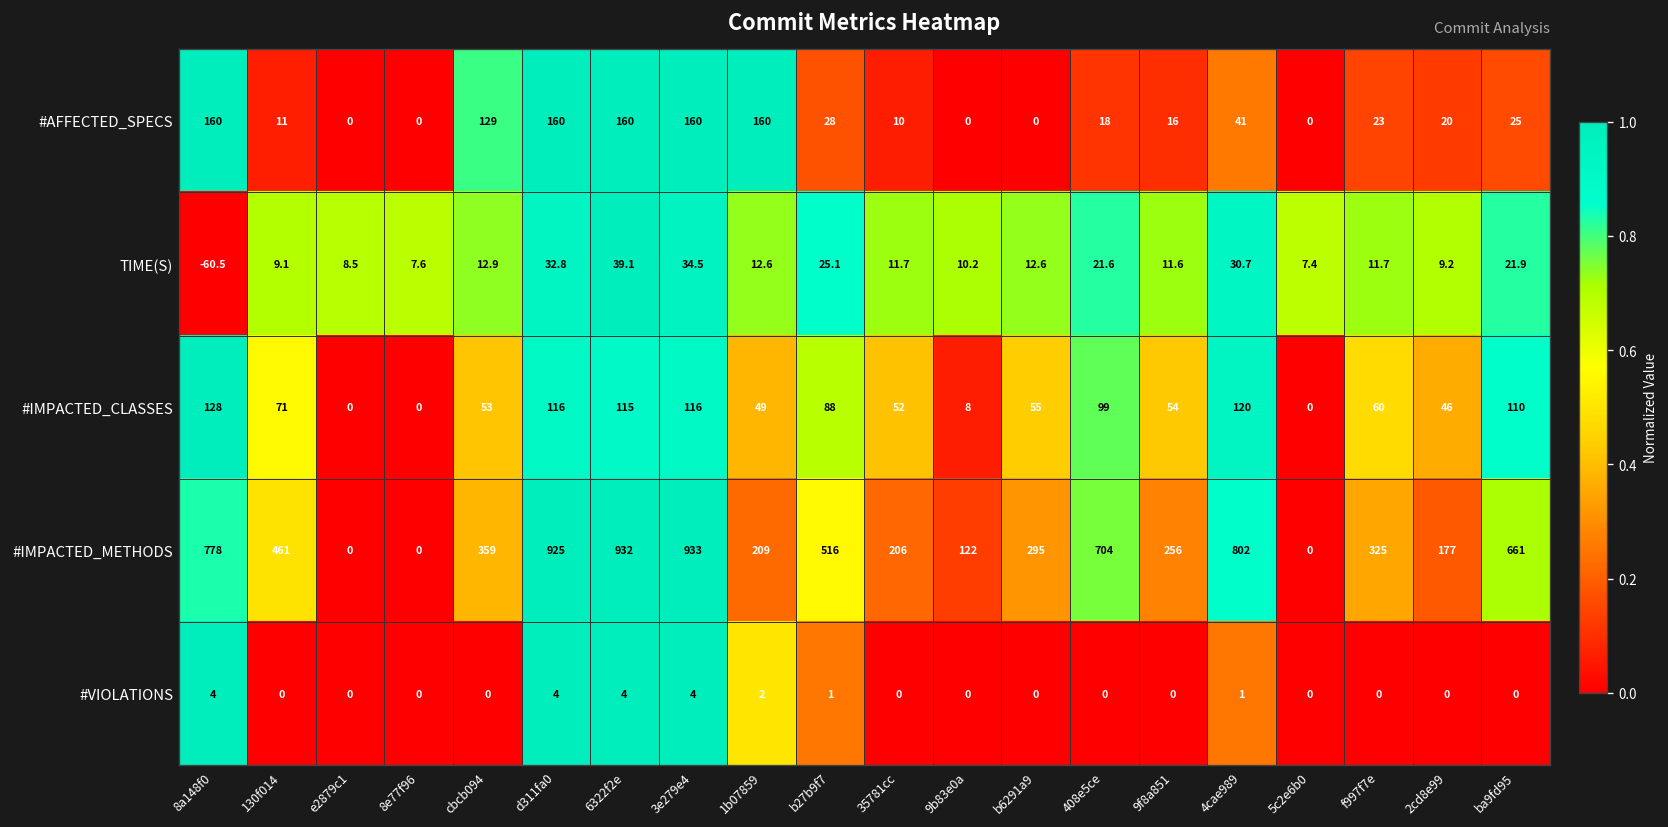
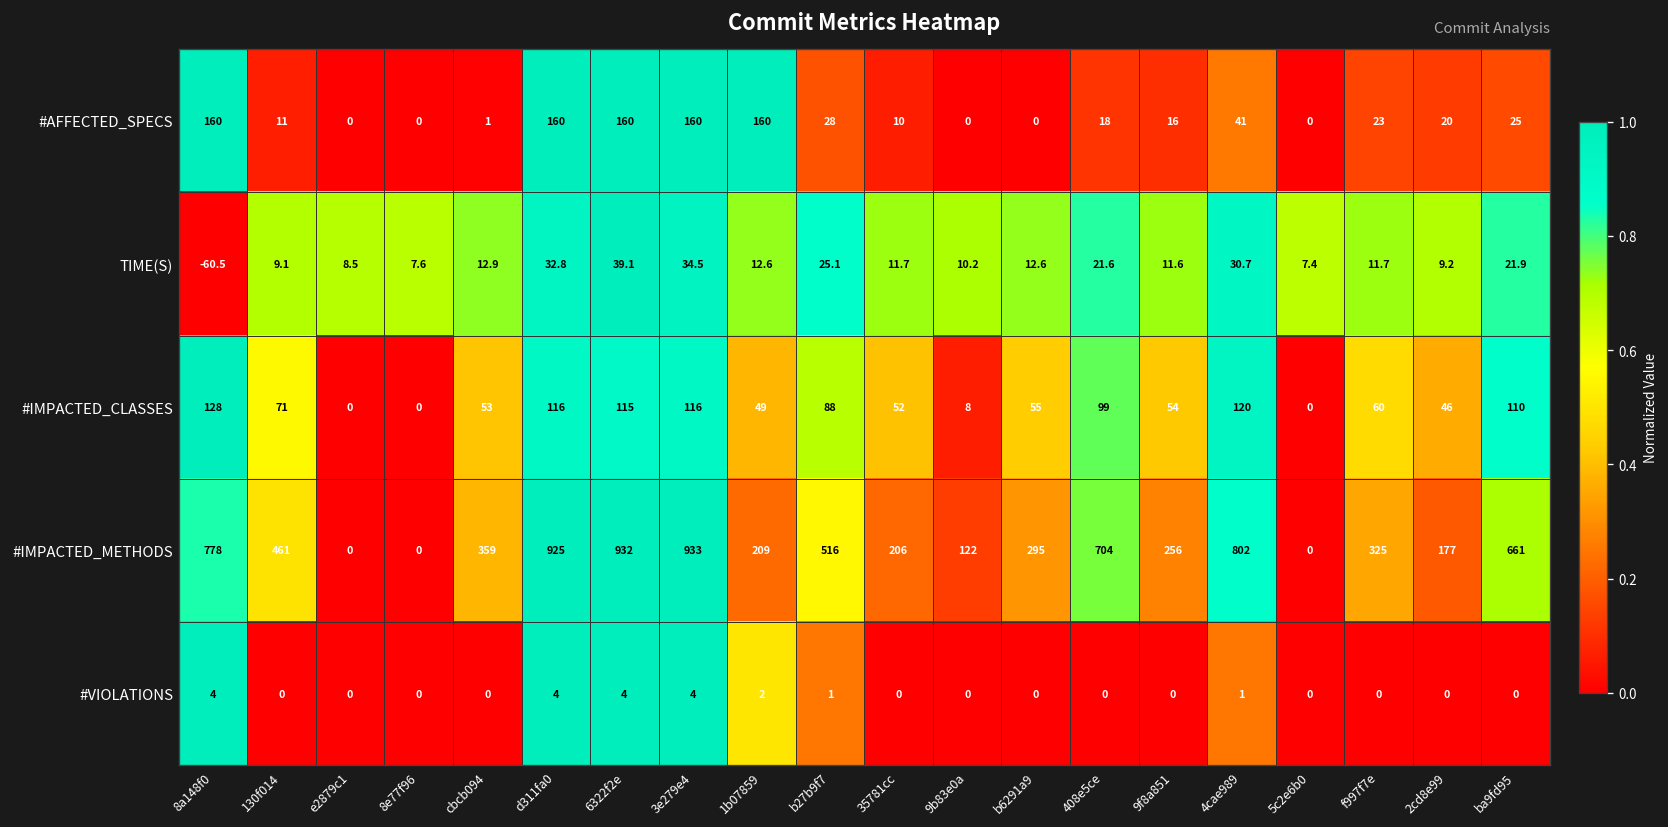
  {
    "#AFFECTED_SPECS": {
      "8a148f0": 160,
      "130f014": 11,
      "e2879c1": 0,
      "8e77f96": 0,
-     "cbcb094": 129,
+     "cbcb094": 1,
      "d311fa0": 160,
      "6322f2e": 160,
      "3e279e4": 160,
      "1b07859": 160,
      "b27b9f7": 28,
      "35781cc": 10,
      "9b83e0a": 0,
      "b6291a9": 0,
      "408e5ce": 18,
      "9f8a851": 16,
      "4cae989": 41,
      "5c2e6b0": 0,
      "f997f7e": 23,
      "2cd8e99": 20,
      "ba9fd95": 25
    },
    "TIME(S)": {
      "8a148f0": -60.5,
      "130f014": 9.1,
      "e2879c1": 8.5,
      "8e77f96": 7.6,
      "cbcb094": 12.9,
      "d311fa0": 32.8,
      "6322f2e": 39.1,
      "3e279e4": 34.5,
      "1b07859": 12.6,
      "b27b9f7": 25.1,
      "35781cc": 11.7,
      "9b83e0a": 10.2,
      "b6291a9": 12.6,
      "408e5ce": 21.6,
      "9f8a851": 11.6,
      "4cae989": 30.7,
      "5c2e6b0": 7.4,
      "f997f7e": 11.7,
      "2cd8e99": 9.2,
      "ba9fd95": 21.9
    },
    "#IMPACTED_CLASSES": {
      "8a148f0": 128,
      "130f014": 71,
      "e2879c1": 0,
      "8e77f96": 0,
      "cbcb094": 53,
      "d311fa0": 116,
      "6322f2e": 115,
      "3e279e4": 116,
      "1b07859": 49,
      "b27b9f7": 88,
      "35781cc": 52,
      "9b83e0a": 8,
      "b6291a9": 55,
      "408e5ce": 99,
      "9f8a851": 54,
      "4cae989": 120,
      "5c2e6b0": 0,
      "f997f7e": 60,
      "2cd8e99": 46,
      "ba9fd95": 110
    },
    "#IMPACTED_METHODS": {
      "8a148f0": 778,
      "130f014": 461,
      "e2879c1": 0,
      "8e77f96": 0,
      "cbcb094": 359,
      "d311fa0": 925,
      "6322f2e": 932,
      "3e279e4": 933,
      "1b07859": 209,
      "b27b9f7": 516,
      "35781cc": 206,
      "9b83e0a": 122,
      "b6291a9": 295,
      "408e5ce": 704,
      "9f8a851": 256,
      "4cae989": 802,
      "5c2e6b0": 0,
      "f997f7e": 325,
      "2cd8e99": 177,
      "ba9fd95": 661
    },
    "#VIOLATIONS": {
      "8a148f0": 4,
      "130f014": 0,
      "e2879c1": 0,
      "8e77f96": 0,
      "cbcb094": 0,
      "d311fa0": 4,
      "6322f2e": 4,
      "3e279e4": 4,
      "1b07859": 2,
      "b27b9f7": 1,
      "35781cc": 0,
      "9b83e0a": 0,
      "b6291a9": 0,
      "408e5ce": 0,
      "9f8a851": 0,
      "4cae989": 1,
      "5c2e6b0": 0,
      "f997f7e": 0,
      "2cd8e99": 0,
      "ba9fd95": 0
    }
  }
